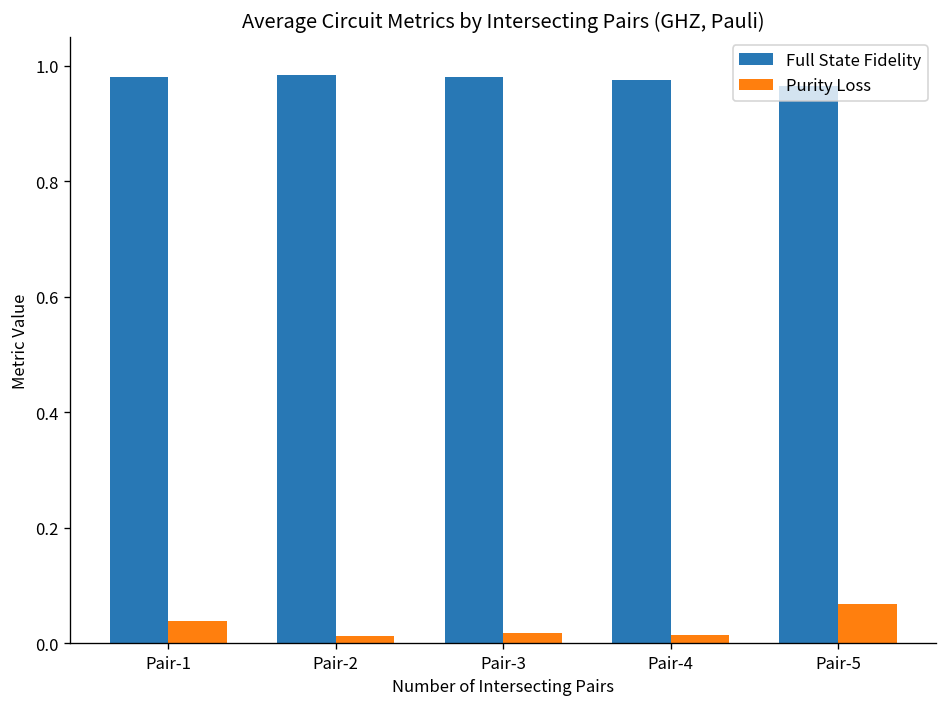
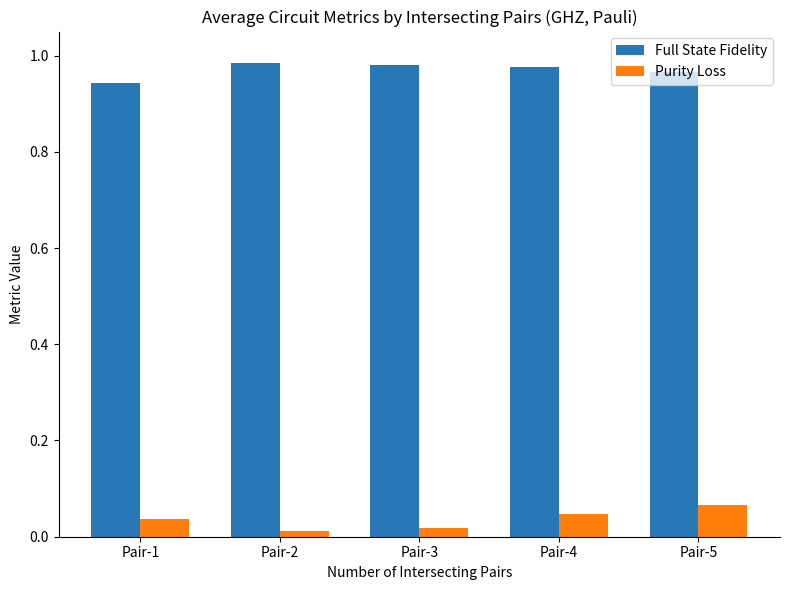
  {
    "Full State Fidelity": {
-     "Pair-1": 0.98,
+     "Pair-1": 0.94,
      "Pair-2": 0.98,
      "Pair-3": 0.98,
      "Pair-4": 0.98
    },
    "Purity Loss": {
      "Pair-1": 0.04,
      "Pair-2": 0.01,
      "Pair-3": 0.02,
-     "Pair-4": 0.01,
+     "Pair-4": 0.05,
      "Pair-5": 0.07
    }
  }
